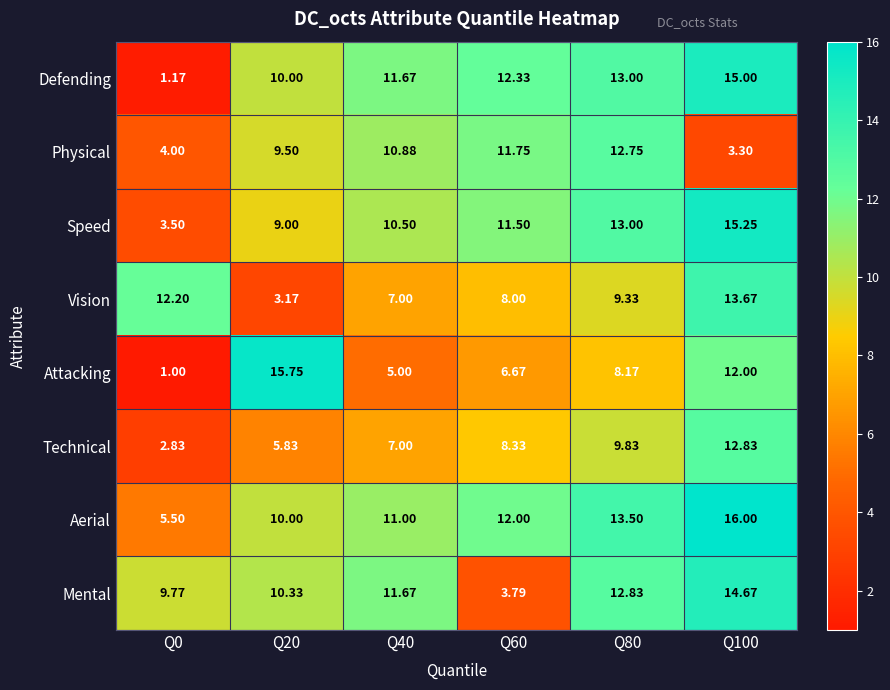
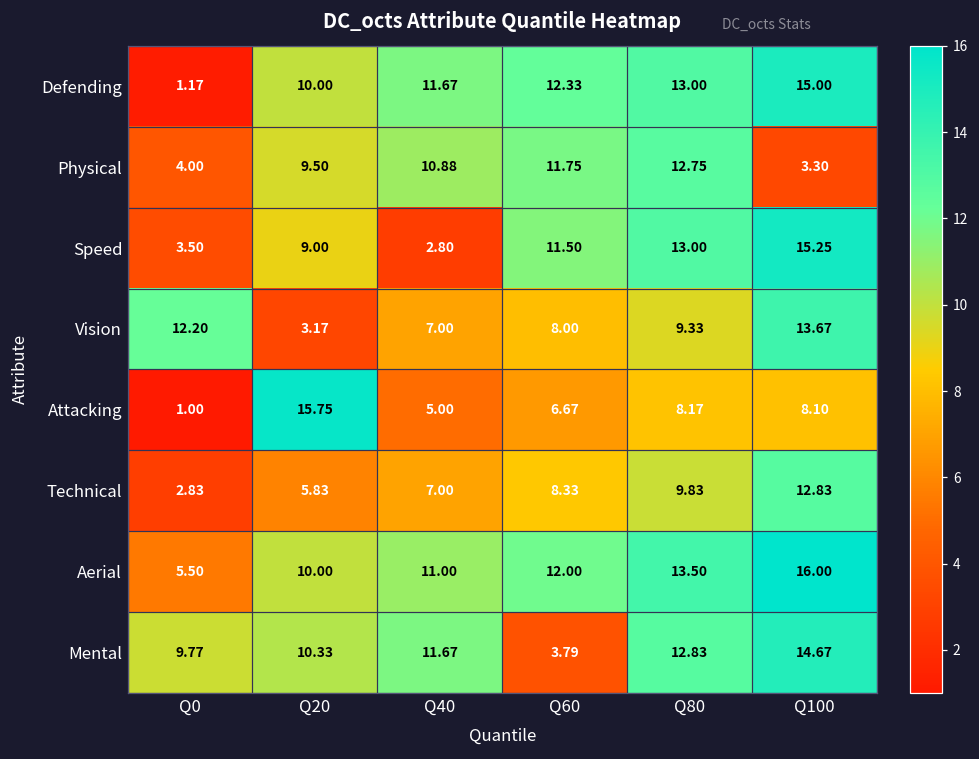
  {
    "Defending": {
      "Q0": 1.17,
      "Q20": 10.00,
      "Q40": 11.67,
      "Q60": 12.33,
      "Q80": 13.00,
      "Q100": 15.00
    },
    "Physical": {
      "Q0": 4.00,
      "Q20": 9.50,
      "Q40": 10.88,
      "Q60": 11.75,
      "Q80": 12.75,
      "Q100": 3.30
    },
    "Speed": {
      "Q0": 3.50,
      "Q20": 9.00,
-     "Q40": 10.50,
+     "Q40": 2.80,
      "Q60": 11.50,
      "Q80": 13.00,
      "Q100": 15.25
    },
    "Vision": {
      "Q0": 12.20,
      "Q20": 3.17,
      "Q40": 7.00,
      "Q60": 8.00,
      "Q80": 9.33,
      "Q100": 13.67
    },
    "Attacking": {
      "Q0": 1.00,
      "Q20": 15.75,
      "Q40": 5.00,
      "Q60": 6.67,
      "Q80": 8.17,
-     "Q100": 12.00
+     "Q100": 8.10
    },
    "Technical": {
      "Q0": 2.83,
      "Q20": 5.83,
      "Q40": 7.00,
      "Q60": 8.33,
      "Q80": 9.83,
      "Q100": 12.83
    },
    "Aerial": {
      "Q0": 5.50,
      "Q20": 10.00,
      "Q40": 11.00,
      "Q60": 12.00,
      "Q80": 13.50,
      "Q100": 16.00
    },
    "Mental": {
      "Q0": 9.77,
      "Q20": 10.33,
      "Q40": 11.67,
      "Q60": 3.79,
      "Q80": 12.83,
      "Q100": 14.67
    }
  }
